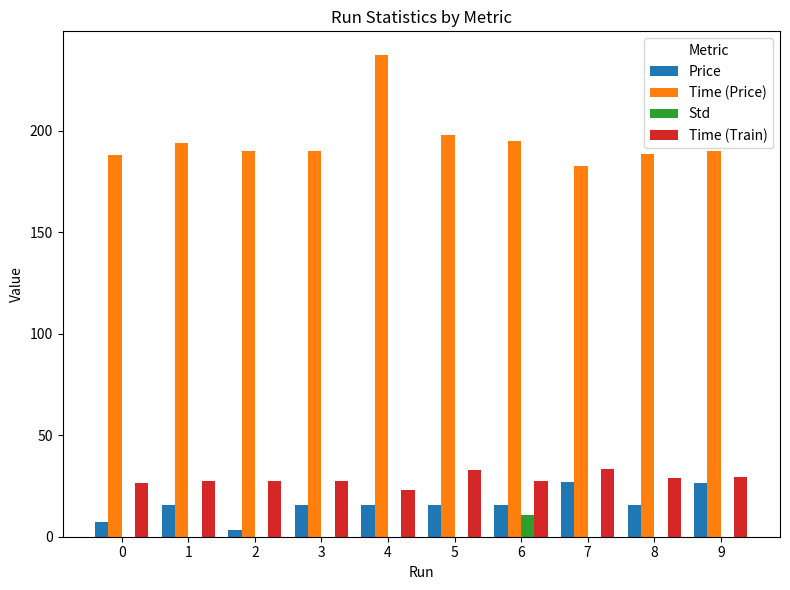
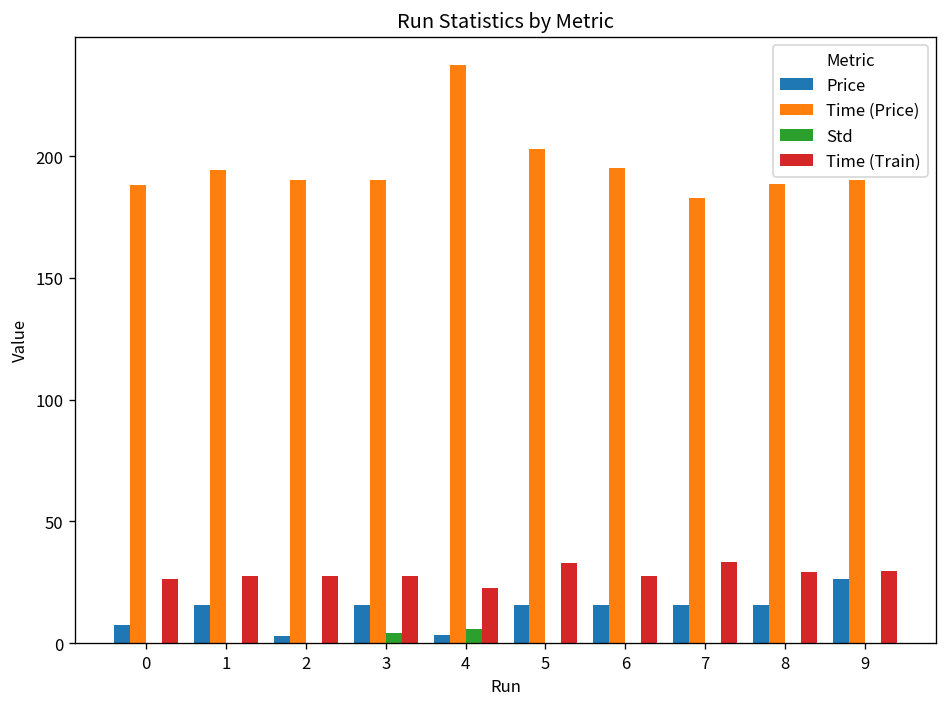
  {
    "Price": {
      "0": 7,
      "1": 16,
      "2": 3,
      "3": 16,
-     "4": 16,
+     "4": 3,
      "5": 16,
      "6": 16,
-     "7": 27,
+     "7": 16,
      "8": 16,
      "9": 26
    },
    "Time (Price)": {
      "0": 188,
      "1": 194,
      "2": 190,
      "3": 190,
      "4": 237,
-     "5": 198,
+     "5": 203,
      "6": 195,
      "7": 183,
      "8": 188,
      "9": 190
    },
    "Std": {
-     "3": 0,
-     "4": 0,
-     "6": 11
+     "3": 4,
+     "4": 6,
+     "6": 0
    },
    "Time (Train)": {
      "0": 27,
      "1": 27,
      "2": 27,
      "3": 27,
      "4": 23,
      "5": 33,
      "6": 28,
      "7": 33,
      "8": 29,
      "9": 30
    }
  }
